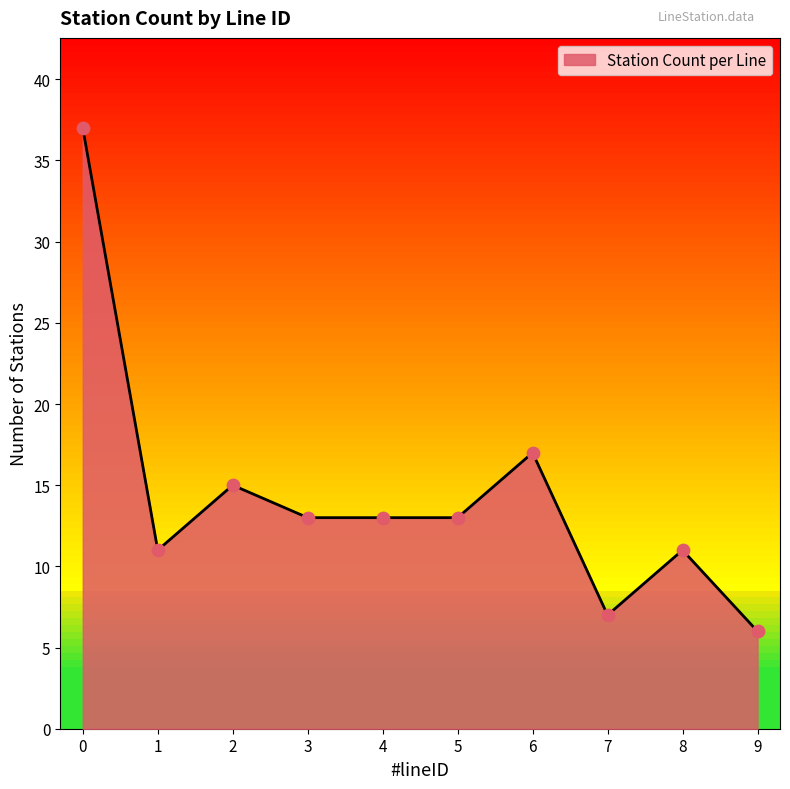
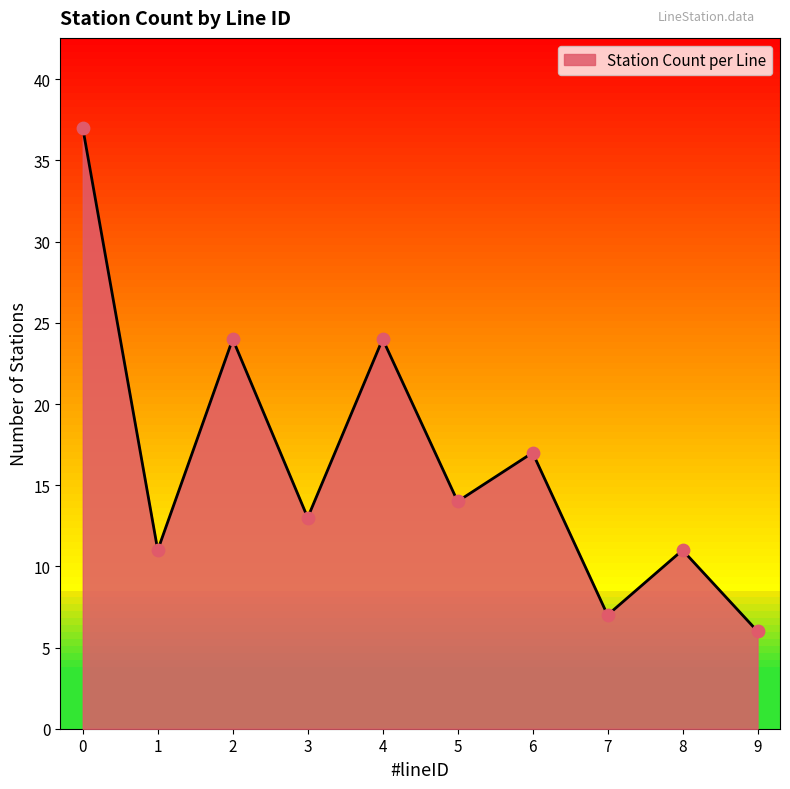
  {
    "0": 37,
    "1": 11,
-   "2": 15,
+   "2": 24,
    "3": 13,
-   "4": 13,
-   "5": 13,
+   "4": 24,
+   "5": 14,
    "6": 17,
    "7": 7,
    "8": 11,
    "9": 6
  }
